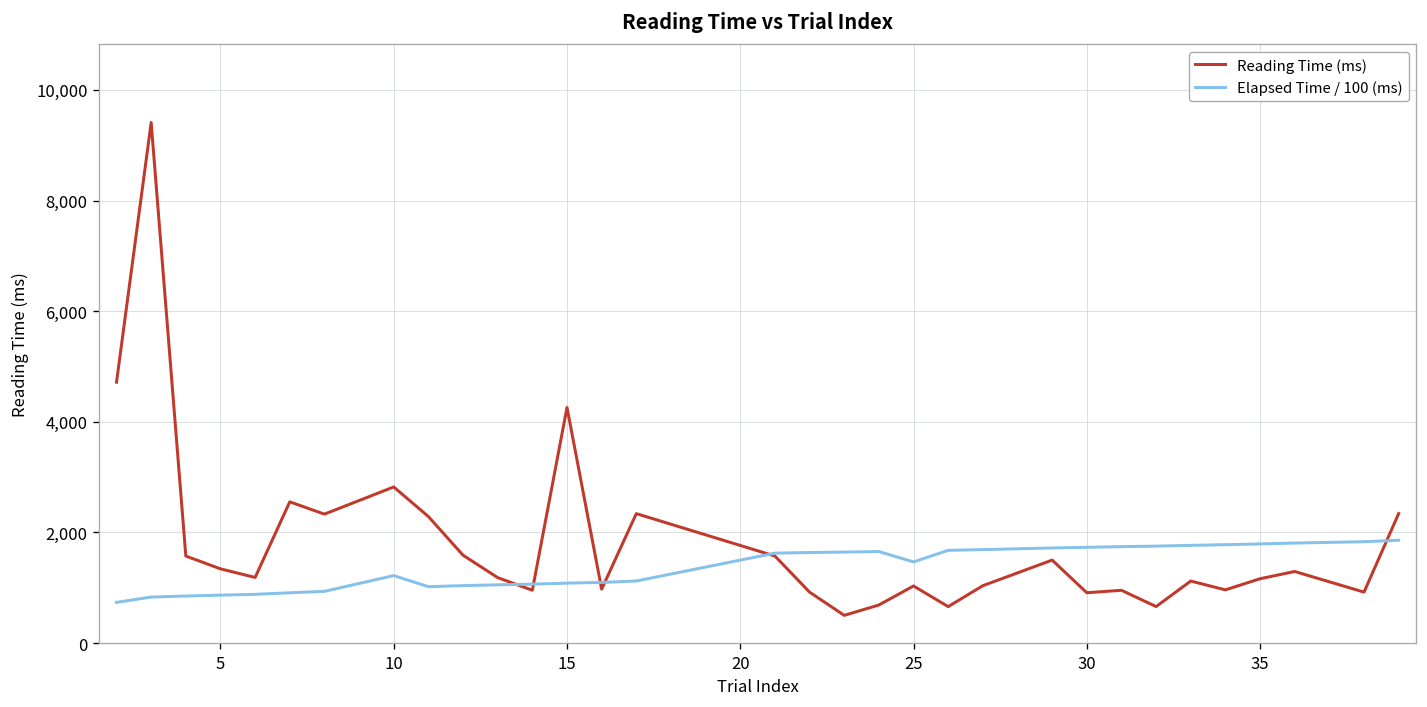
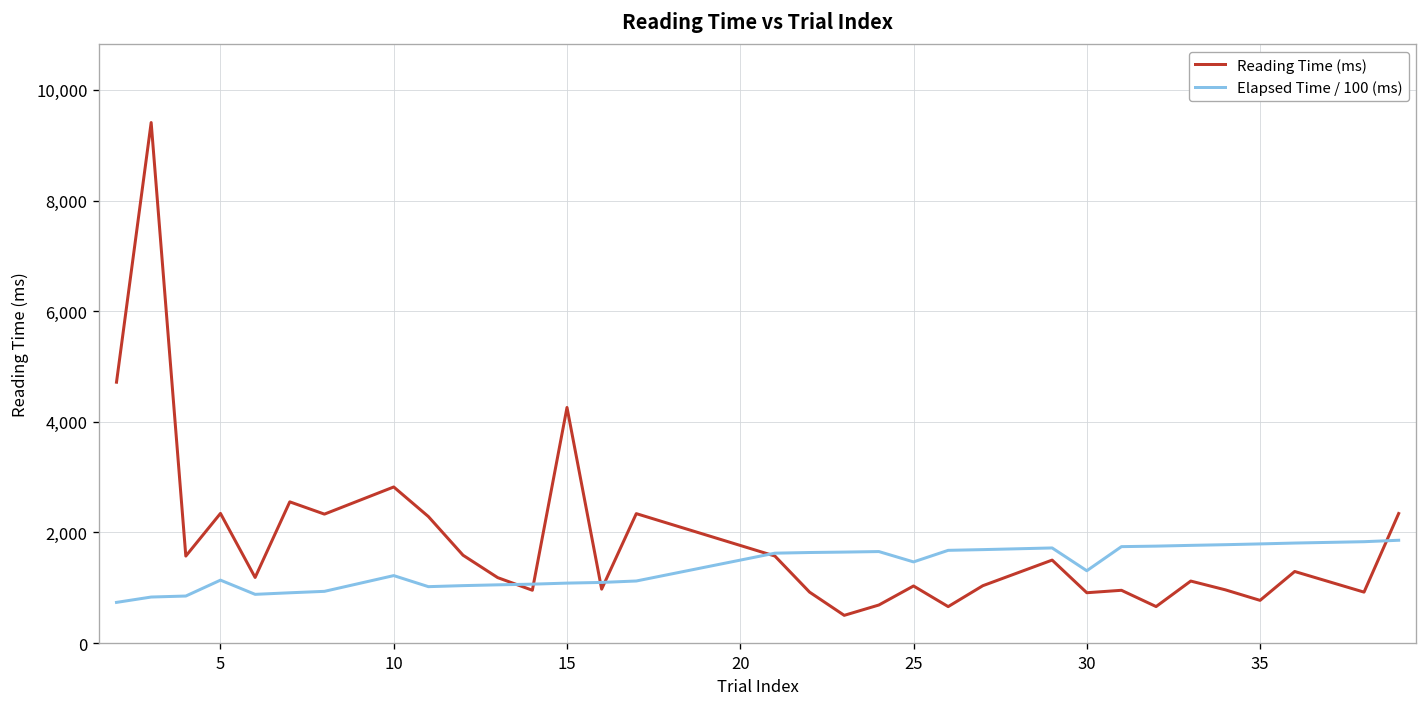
  {
    "Reading Time (ms)": {
-     "5": "1,300",
+     "5": "2,300",
      "10": "2,800",
      "15": "4,300",
      "25": "1,000",
      "30": "900",
-     "35": "1,200"
+     "35": "800"
    },
    "Elapsed Time / 100 (ms)": {
-     "5": "900",
+     "5": "1,100",
      "10": "1,200",
      "15": "1,100",
      "25": "1,500",
-     "30": "1,700",
+     "30": "1,300",
      "35": "1,800"
    }
  }
